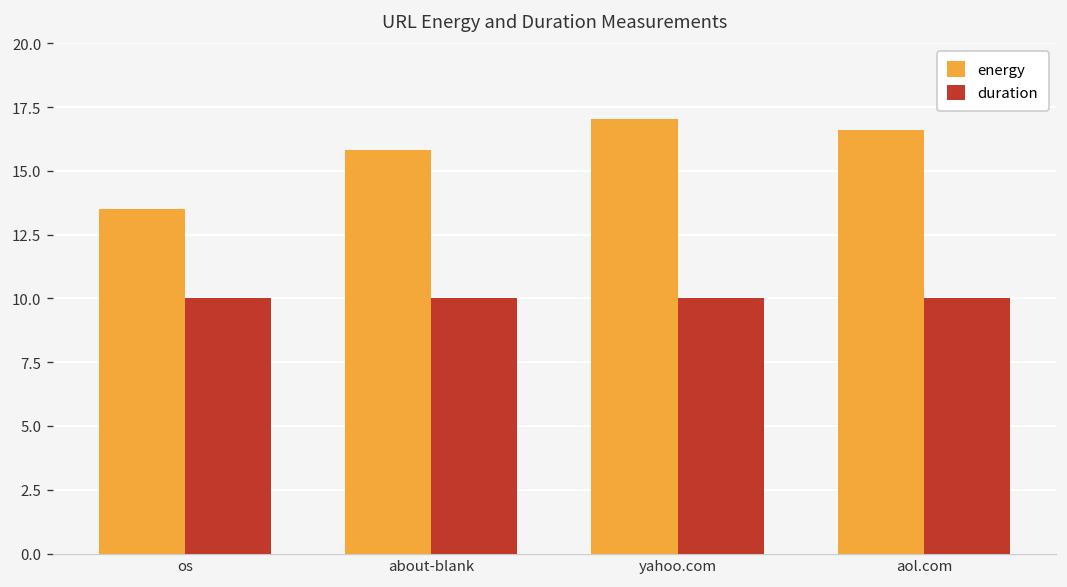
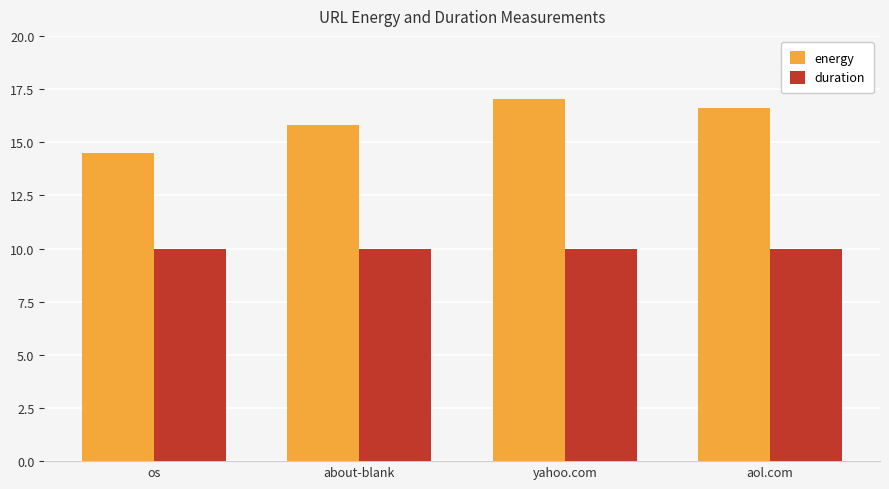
  {
    "energy": {
-     "os": 13.5,
+     "os": 14.5,
      "about-blank": 15.8,
      "yahoo.com": 17.0,
      "aol.com": 16.6
    },
    "duration": {
      "os": 10.0,
      "about-blank": 10.0,
      "yahoo.com": 10.0,
      "aol.com": 10.0
    }
  }
